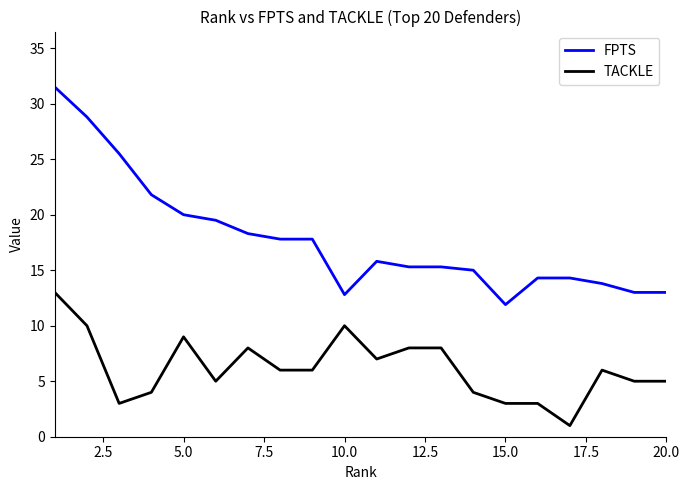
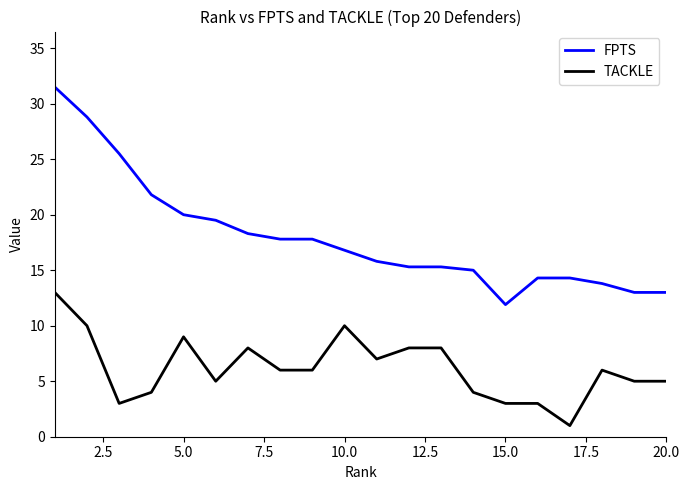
  {
    "FPTS": {
      "5.0": 20.0,
-     "10.0": 12.8,
+     "10.0": 16.8,
      "15.0": 11.9,
      "20.0": 13.0
    },
    "TACKLE": {
      "5.0": 9.0,
      "10.0": 10.0,
      "15.0": 3.0,
      "20.0": 5.0
    }
  }
